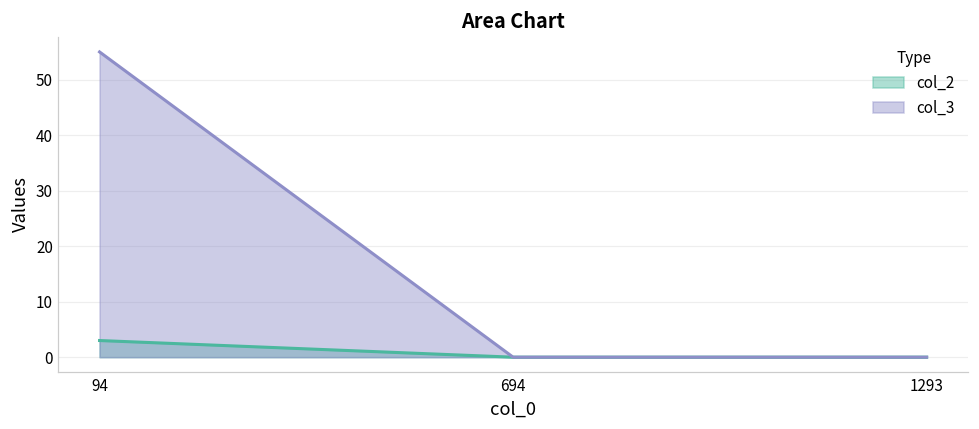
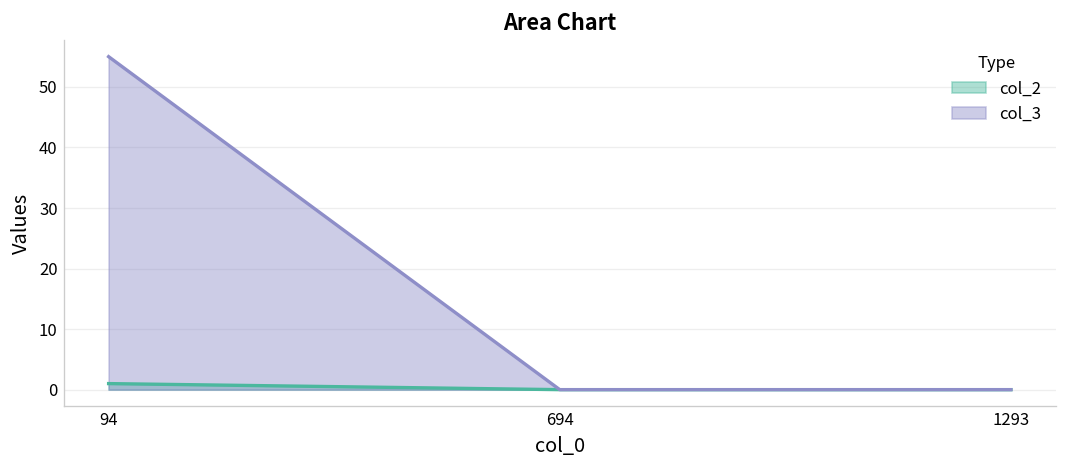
  {
    "col_2": {
-     "94": 3
+     "94": 1
    },
    "col_3": {
      "94": 55
    }
  }
